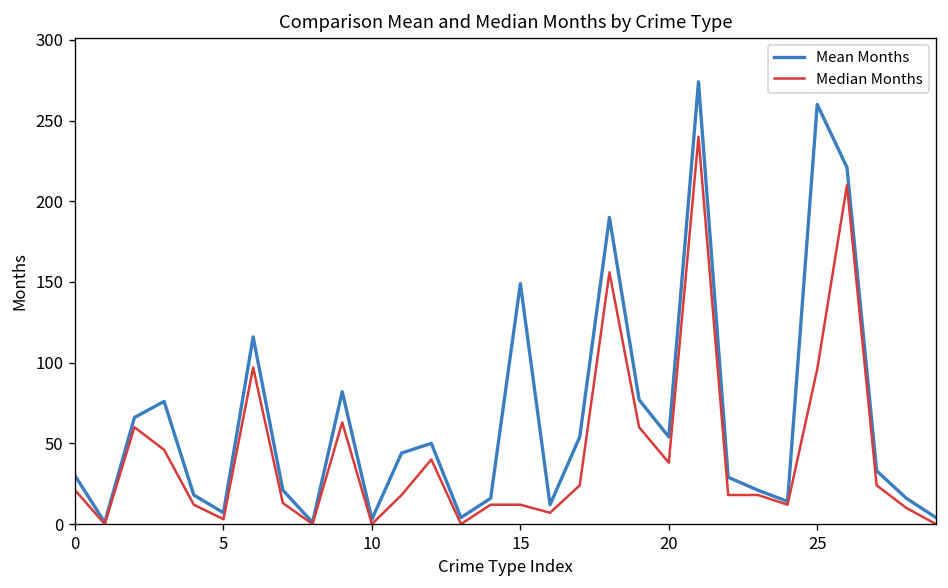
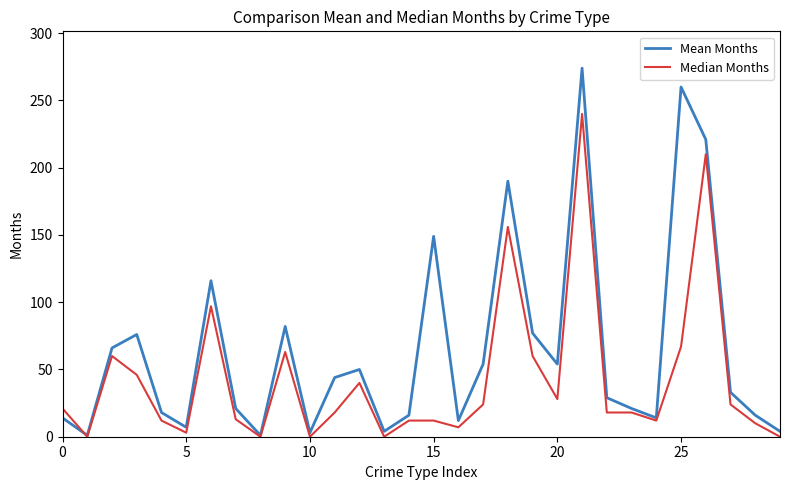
  {
    "Mean Months": {
-     "0": 30,
+     "0": 14,
      "5": 7,
      "10": 3,
      "15": 149,
      "20": 54,
      "25": 260
    },
    "Median Months": {
      "0": 21,
      "5": 3,
      "10": 0,
      "15": 12,
-     "20": 38,
-     "25": 96
+     "20": 28,
+     "25": 67
    }
  }
